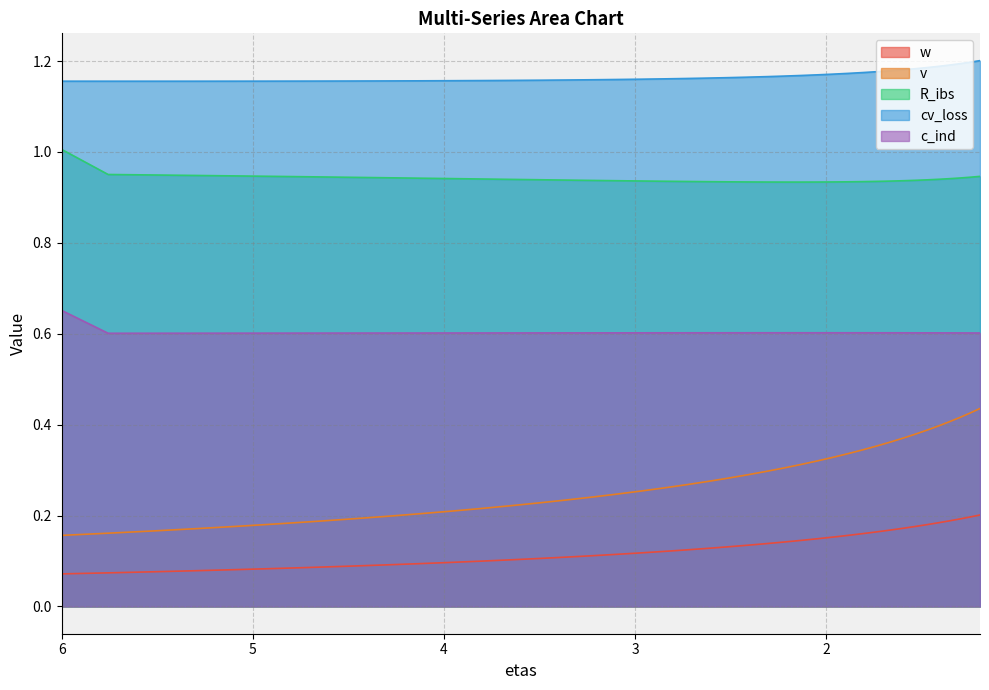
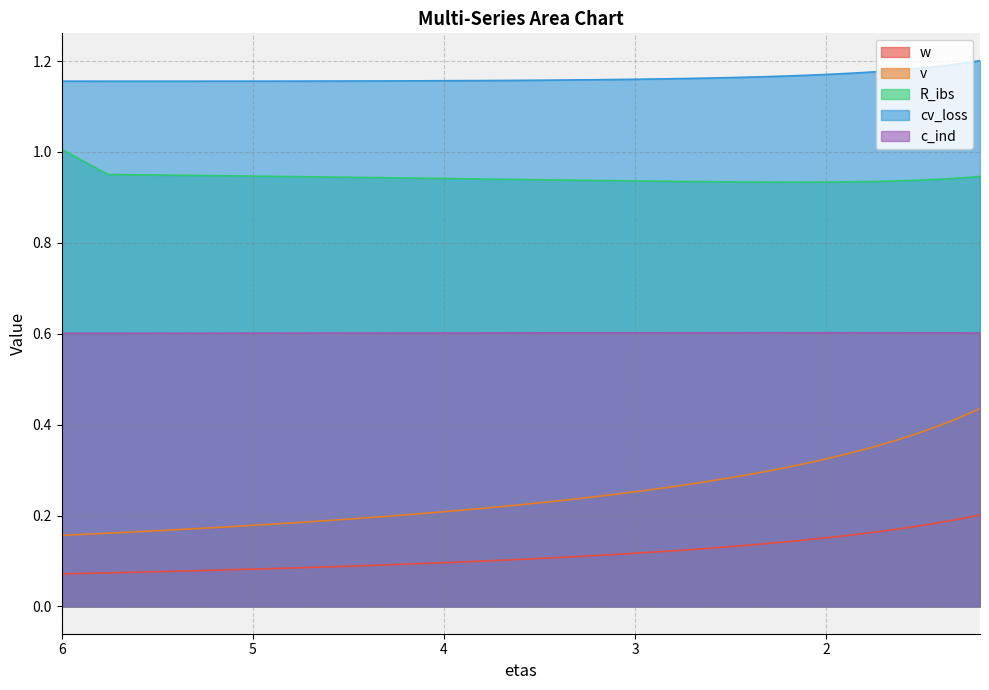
  {
    "R_ibs": {
      "6": 1.01
    },
    "cv_loss": {
      "6": 1.16
    },
    "c_ind": {
-     "6": 0.65
+     "6": 0.60
    }
  }
